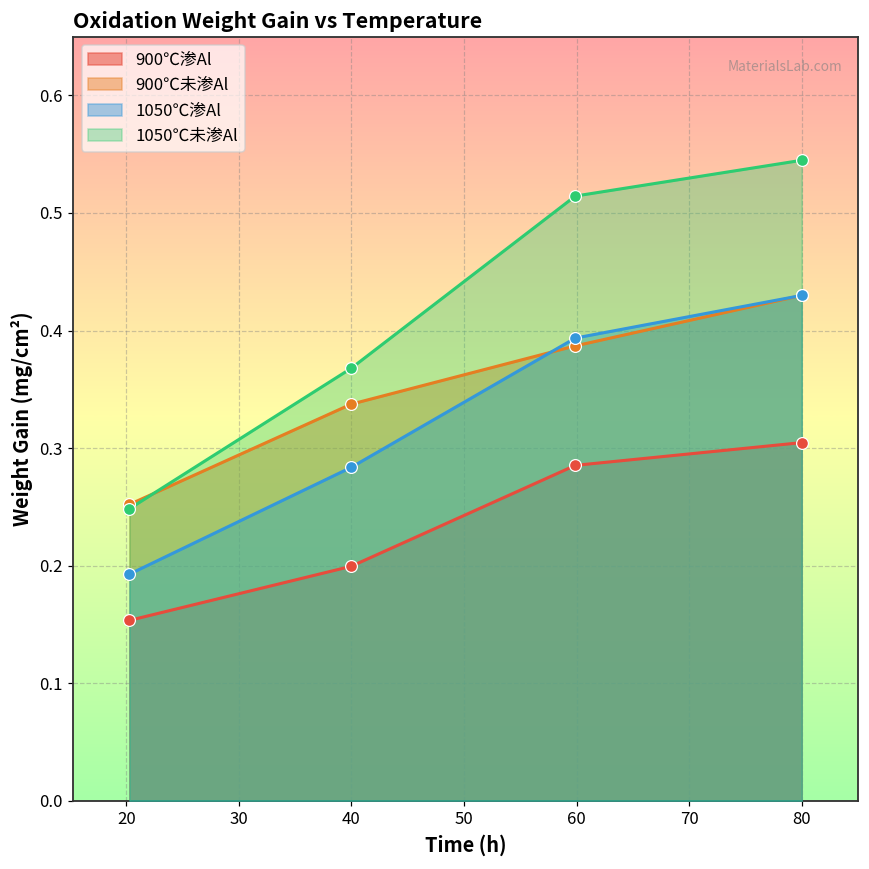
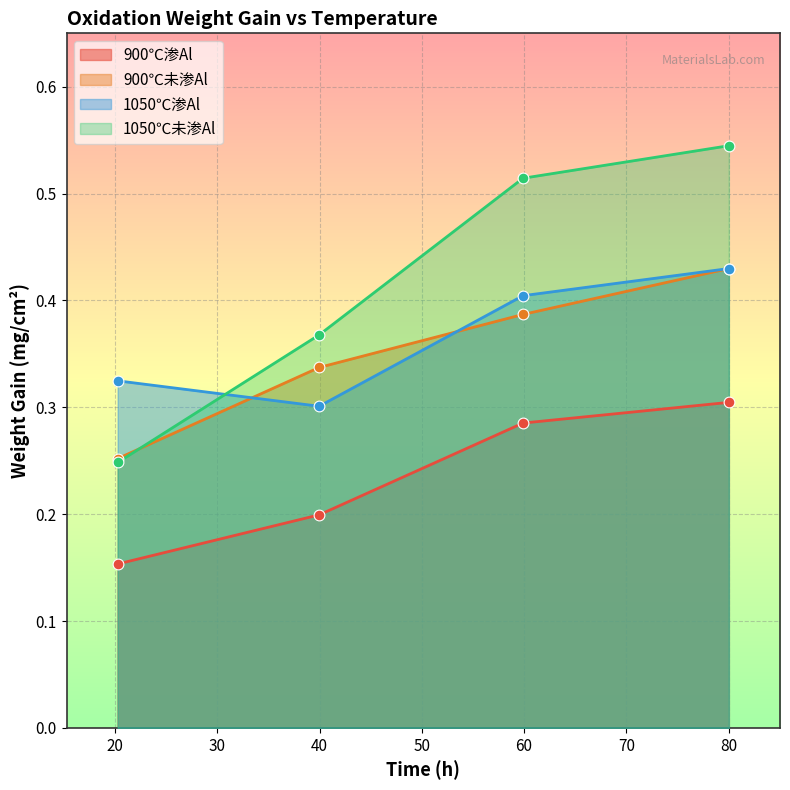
  {
    "1050℃渗Al": {
-     "20": 0.193,
-     "40": 0.284,
-     "60": 0.394
+     "20": 0.325,
+     "40": 0.301,
+     "60": 0.404
    },
    "1050℃未渗Al": {
      "20": 0.248,
      "40": 0.368,
      "60": 0.514,
      "80": 0.545
    }
  }
